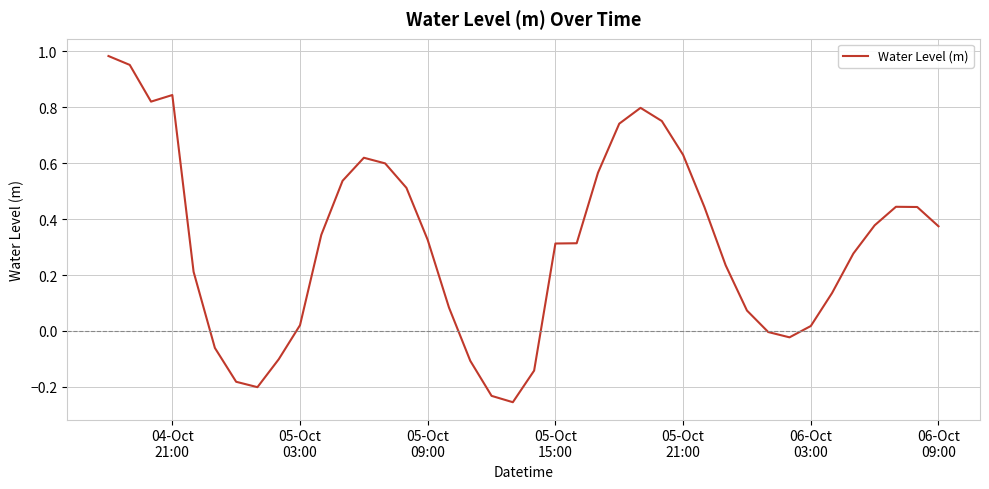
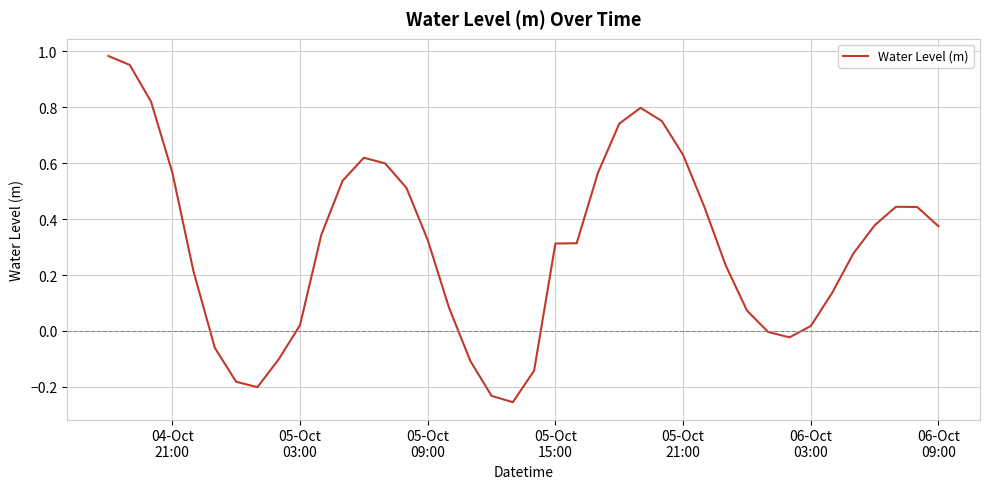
  {
-   "04-Oct 21:00": 0.84,
+   "04-Oct 21:00": 0.57,
    "05-Oct 03:00": 0.02,
    "05-Oct 09:00": 0.33,
    "05-Oct 15:00": 0.31,
    "05-Oct 21:00": 0.63,
    "06-Oct 03:00": 0.02,
    "06-Oct 09:00": 0.37
  }
